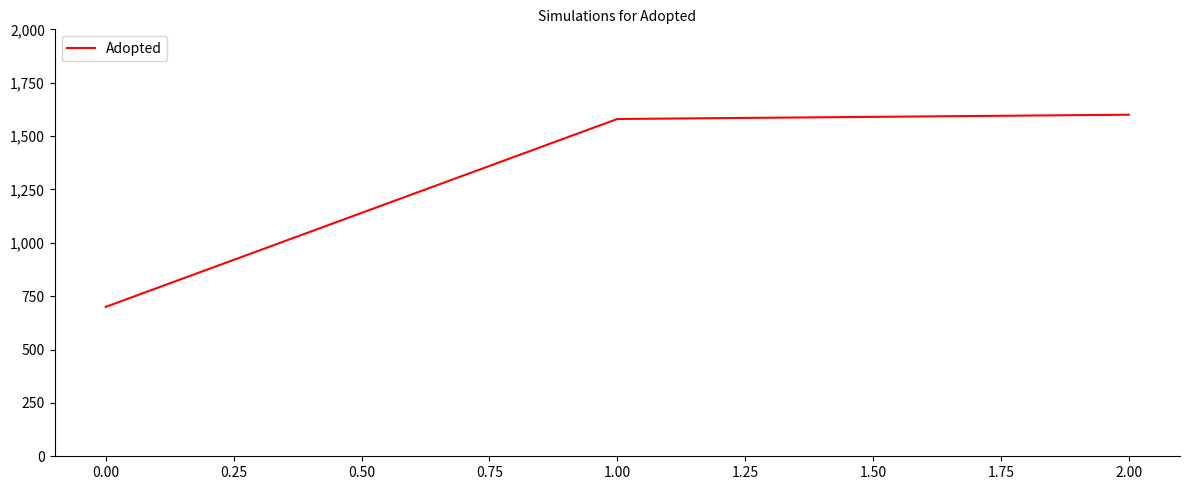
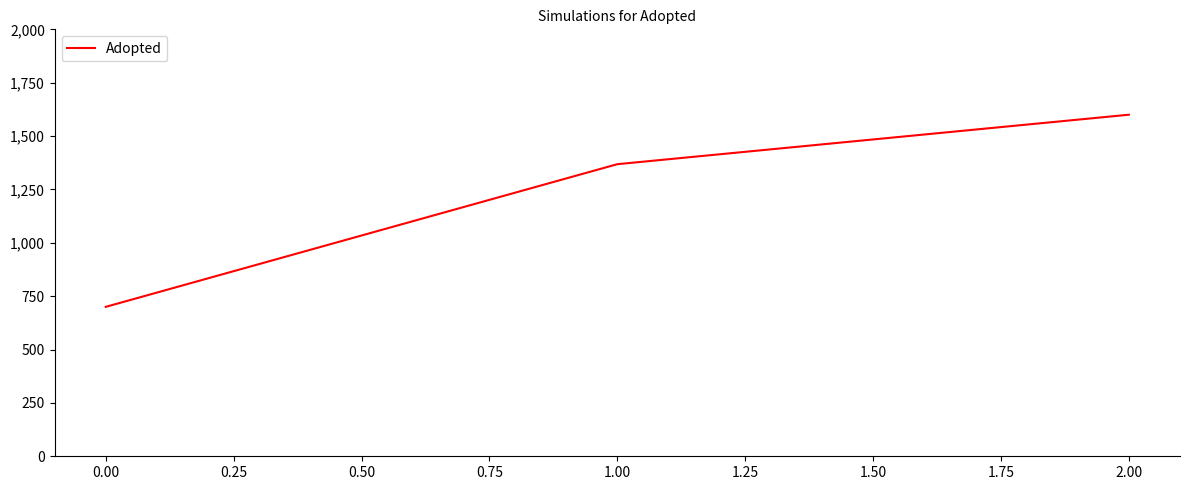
  {
    "0.00": "700",
-   "1.00": "1,580",
+   "1.00": "1,370",
    "2.00": "1,600"
  }
